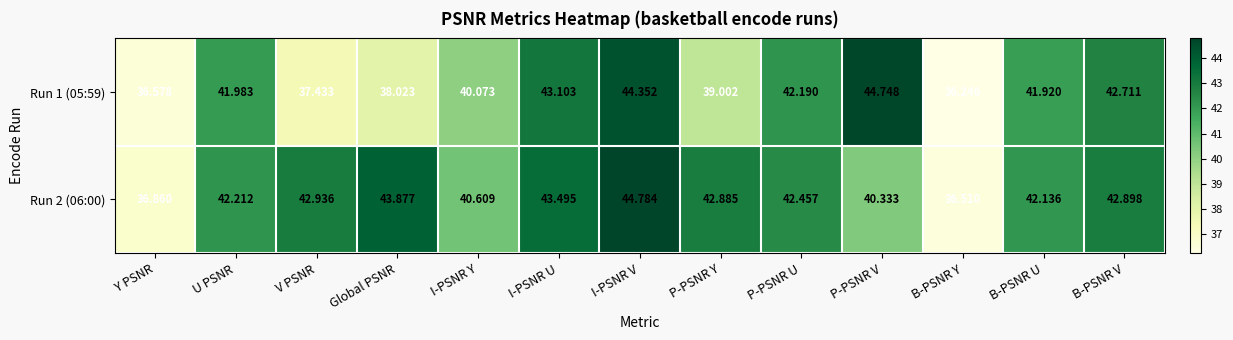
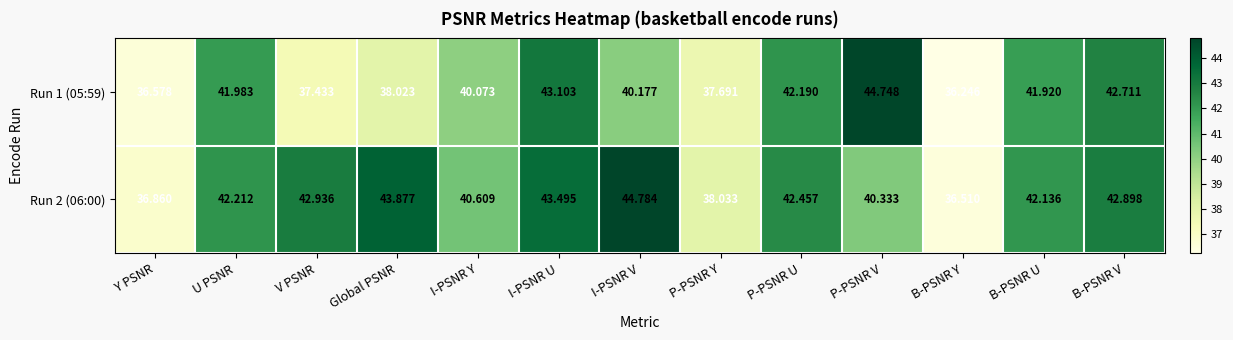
  {
    "Run 1 (05:59)": {
      "U PSNR": 41.983,
      "V PSNR": 37.433,
      "Global PSNR": 38.023,
      "I-PSNR Y": 40.073,
      "I-PSNR U": 43.103,
-     "I-PSNR V": 44.352,
-     "P-PSNR Y": 39.002,
+     "I-PSNR V": 40.177,
+     "P-PSNR Y": 37.691,
      "P-PSNR U": 42.190,
      "P-PSNR V": 44.748,
      "B-PSNR U": 41.920,
      "B-PSNR V": 42.711
    },
    "Run 2 (06:00)": {
      "Y PSNR": 36.860,
      "U PSNR": 42.212,
      "V PSNR": 42.936,
      "Global PSNR": 43.877,
      "I-PSNR Y": 40.609,
      "I-PSNR U": 43.495,
      "I-PSNR V": 44.784,
-     "P-PSNR Y": 42.885,
+     "P-PSNR Y": 38.033,
      "P-PSNR U": 42.457,
      "P-PSNR V": 40.333,
      "B-PSNR U": 42.136,
      "B-PSNR V": 42.898
    }
  }
